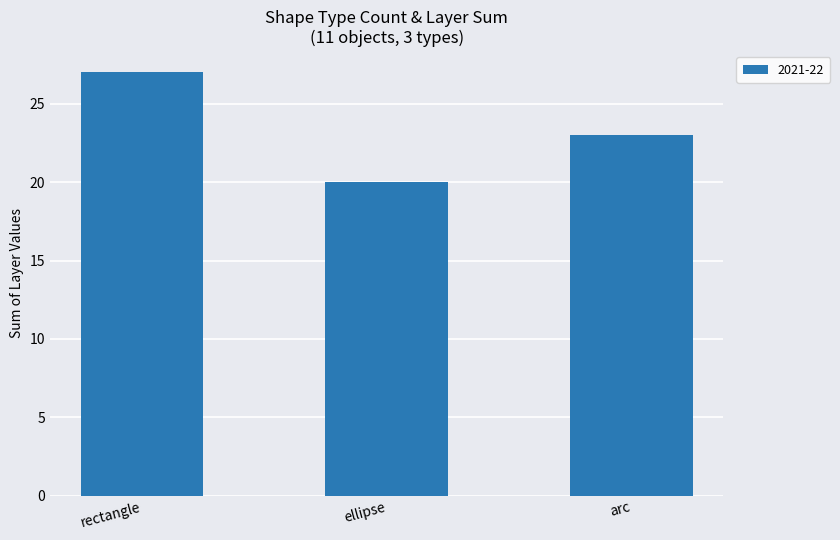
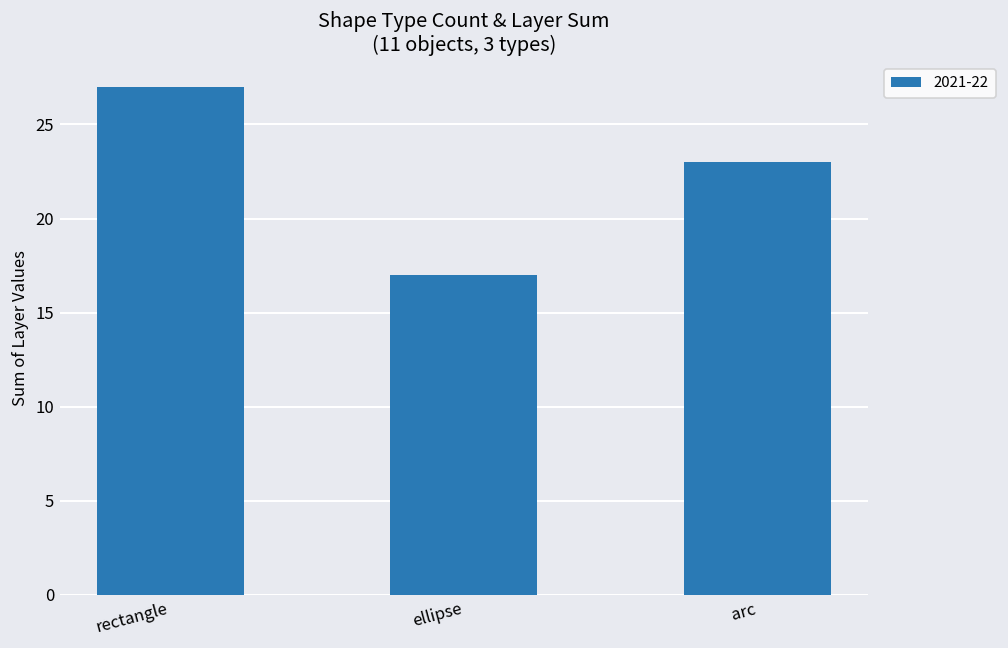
  {
    "rectangle": 27,
-   "ellipse": 20,
+   "ellipse": 17,
    "arc": 23
  }
